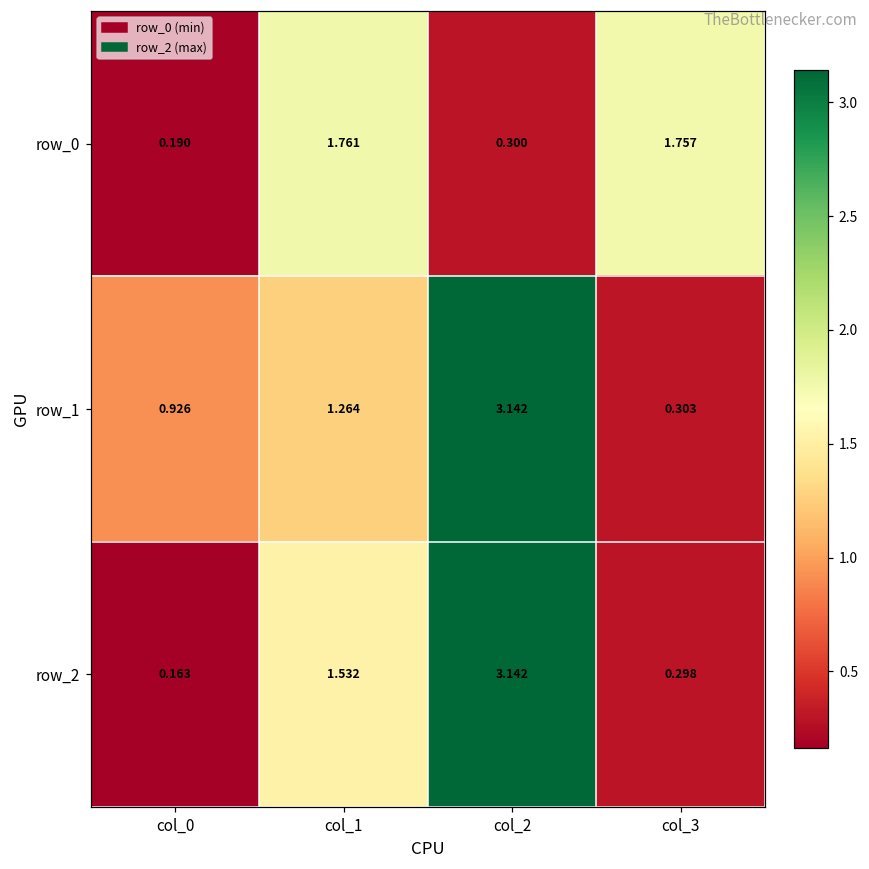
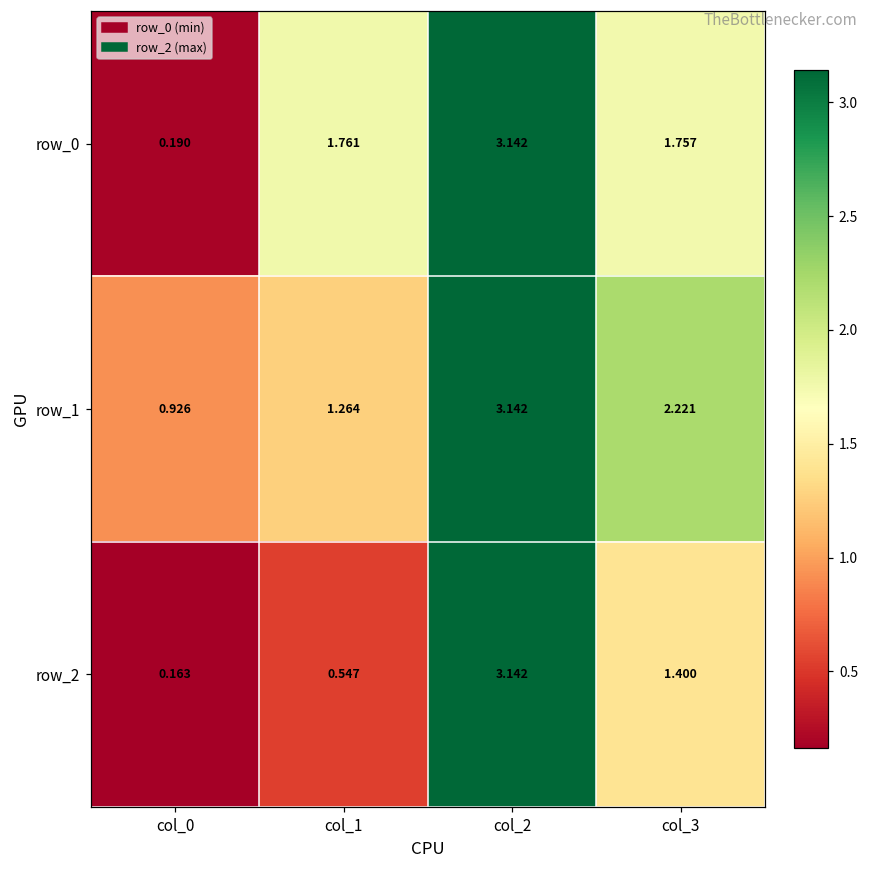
  {
    "row_0": {
      "col_0": 0.190,
      "col_1": 1.761,
-     "col_2": 0.300,
+     "col_2": 3.142,
      "col_3": 1.757
    },
    "row_1": {
      "col_0": 0.926,
      "col_1": 1.264,
      "col_2": 3.142,
-     "col_3": 0.303
+     "col_3": 2.221
    },
    "row_2": {
      "col_0": 0.163,
-     "col_1": 1.532,
+     "col_1": 0.547,
      "col_2": 3.142,
-     "col_3": 0.298
+     "col_3": 1.400
    }
  }
